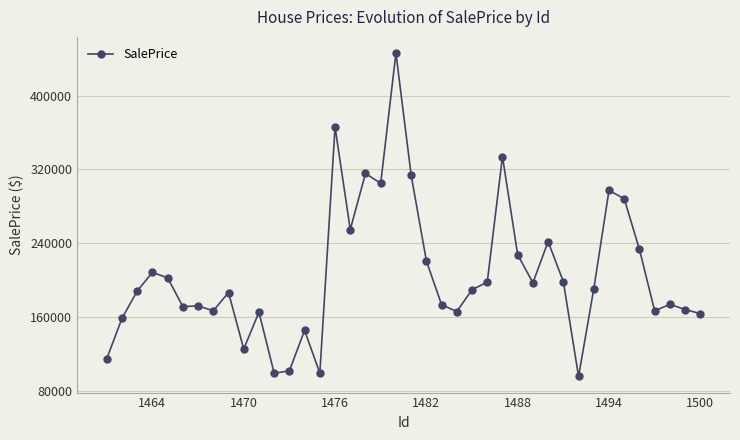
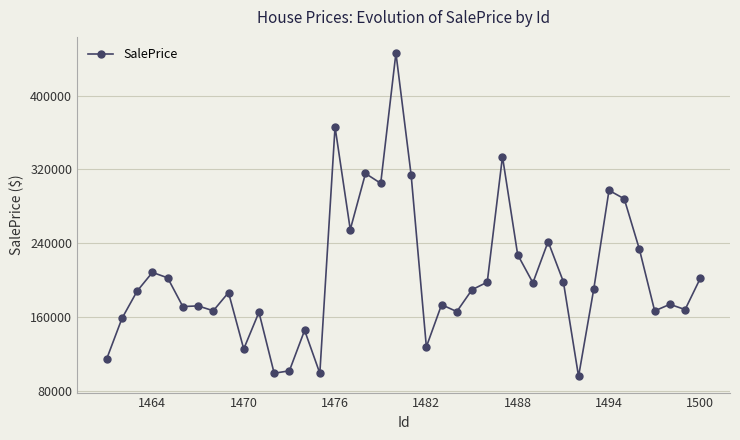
  {
    "1464": 210000,
    "1470": 130000,
    "1476": 370000,
-   "1482": 220000,
+   "1482": 130000,
    "1488": 230000,
    "1494": 300000,
-   "1500": 160000
+   "1500": 200000
  }
